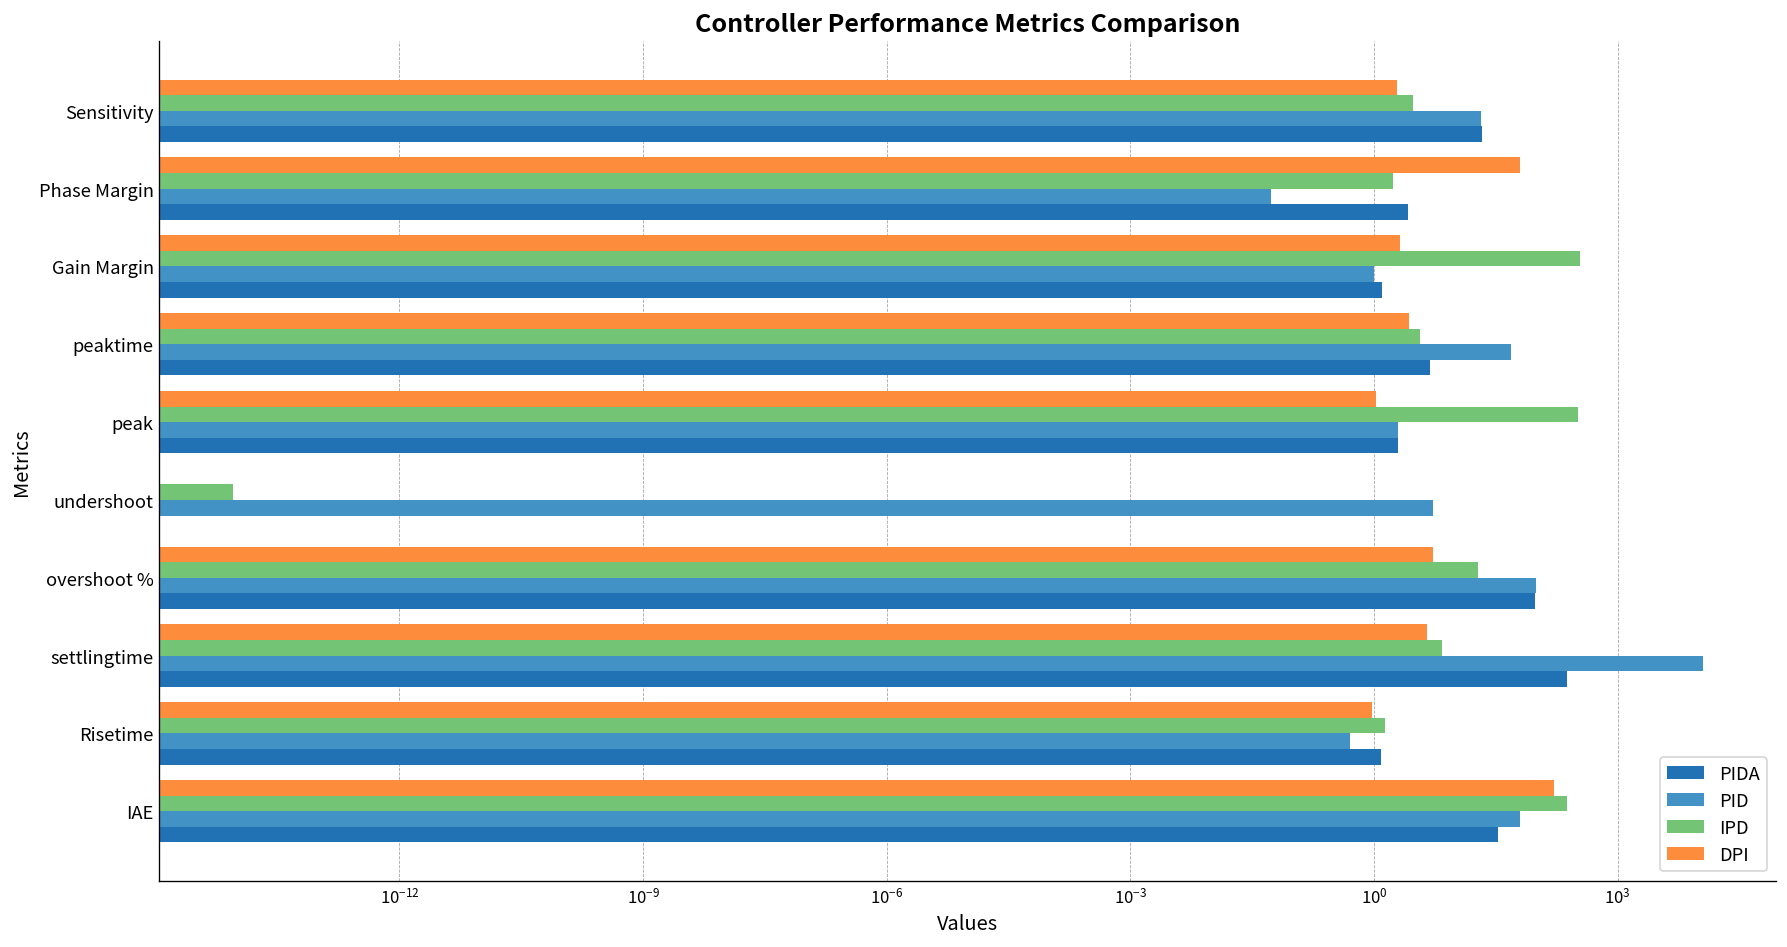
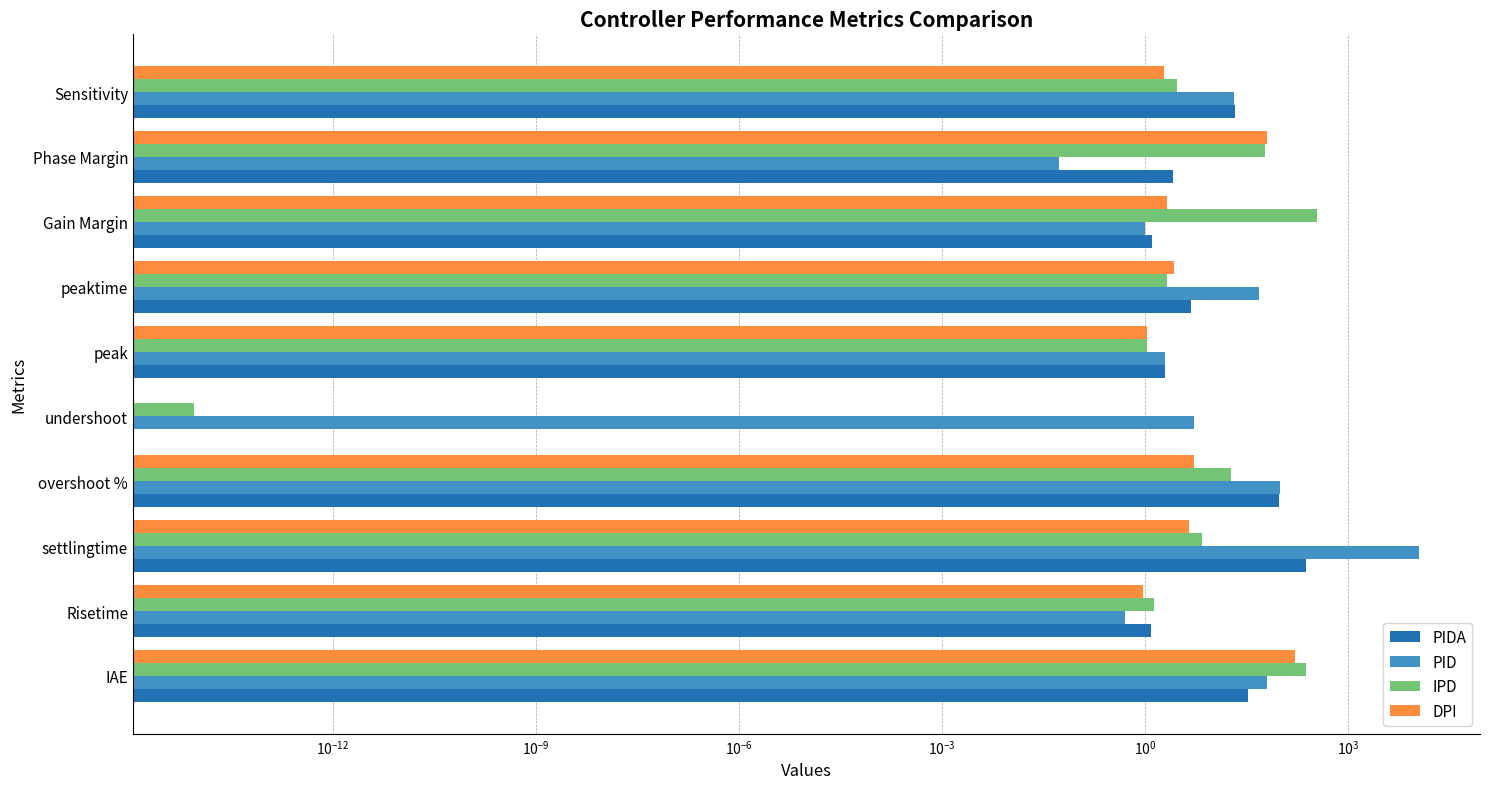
  {
    "IPD": {
      "Sensitivity": 3,
-     "Phase Margin": 1.7,
+     "Phase Margin": 60,
      "Gain Margin": 300,
-     "peaktime": 4,
-     "peak": 300,
+     "peaktime": 2.1,
+     "peak": 1.1,
      "undershoot": 0.000000000000,
      "overshoot %": 19,
      "settlingtime": 7,
      "Risetime": 1.4,
      "IAE": 240
    },
    "DPI": {
      "Sensitivity": 1.9,
      "Phase Margin": 60,
      "Gain Margin": 2.1,
      "peaktime": 2.7,
      "peak": 1.1,
      "overshoot %": 5,
      "settlingtime": 5,
      "Risetime": 0.9,
      "IAE": 170
    }
  }
